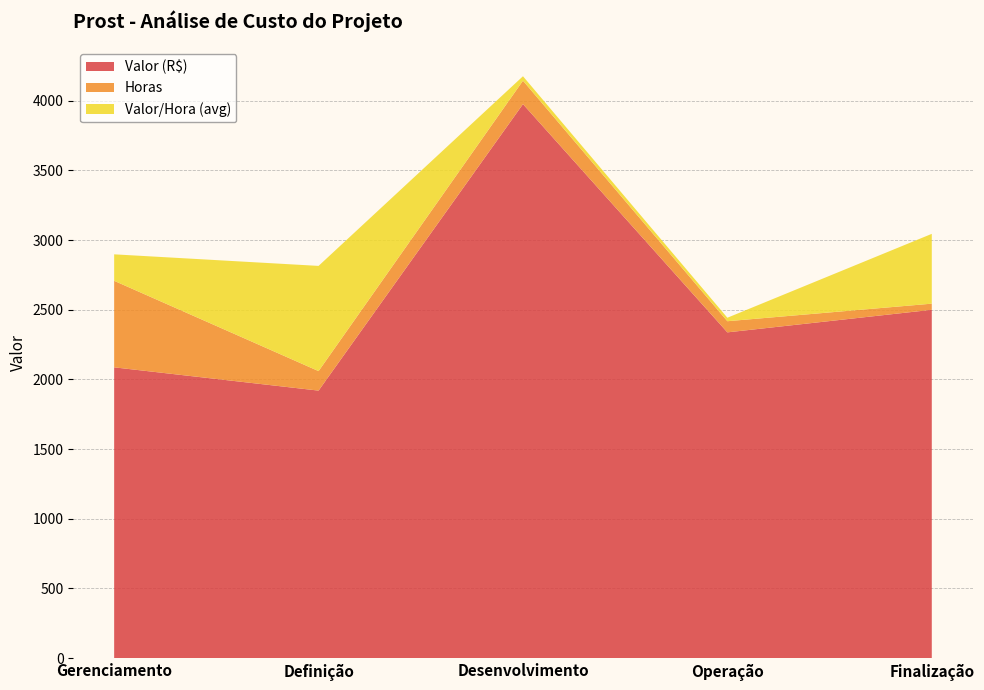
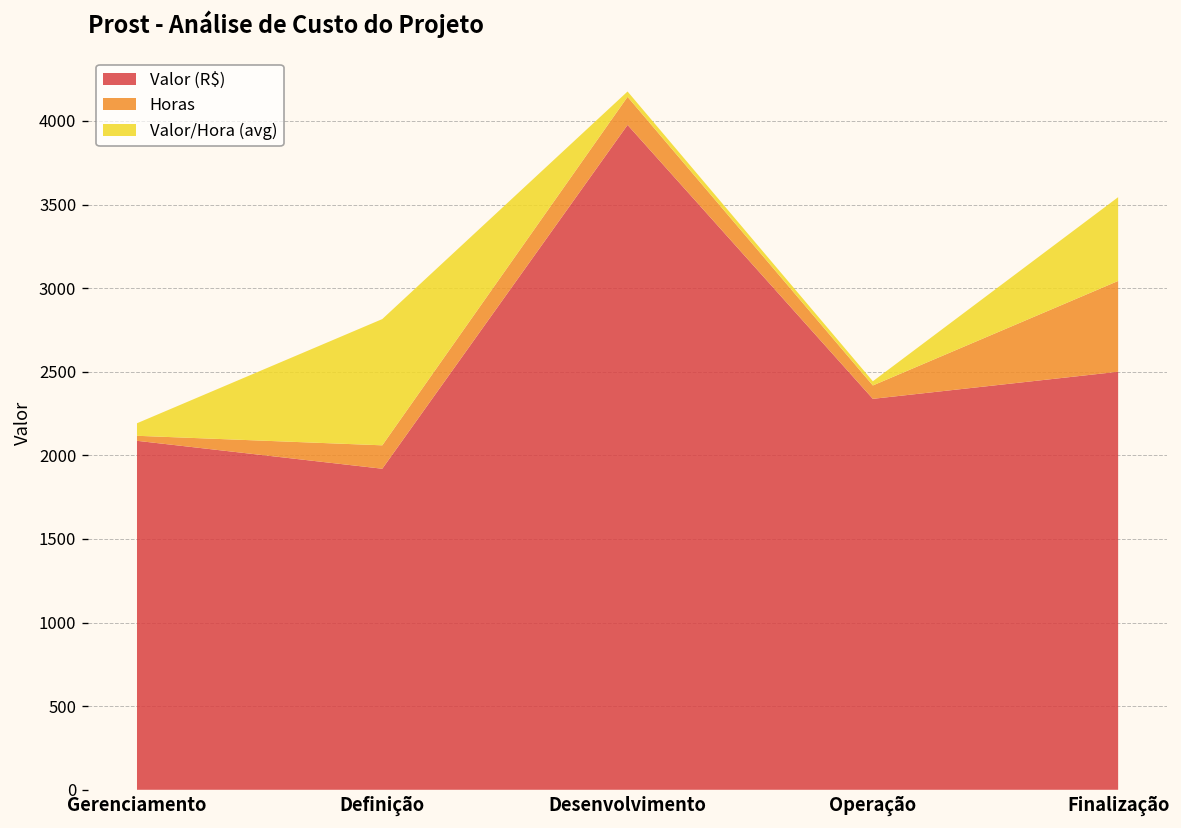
  {
    "Valor (R$)": {
      "Gerenciamento": 2090,
      "Definição": 1920,
      "Desenvolvimento": 3980,
      "Operação": 2340,
      "Finalização": 2500
    },
    "Horas": {
-     "Gerenciamento": 620,
+     "Gerenciamento": 30,
      "Definição": 140,
      "Desenvolvimento": 170,
      "Operação": 80,
-     "Finalização": 40
+     "Finalização": 540
    },
    "Valor/Hora (avg)": {
-     "Gerenciamento": 190,
+     "Gerenciamento": 80,
      "Definição": 760,
      "Desenvolvimento": 30,
      "Operação": 30,
      "Finalização": 500
    }
  }
